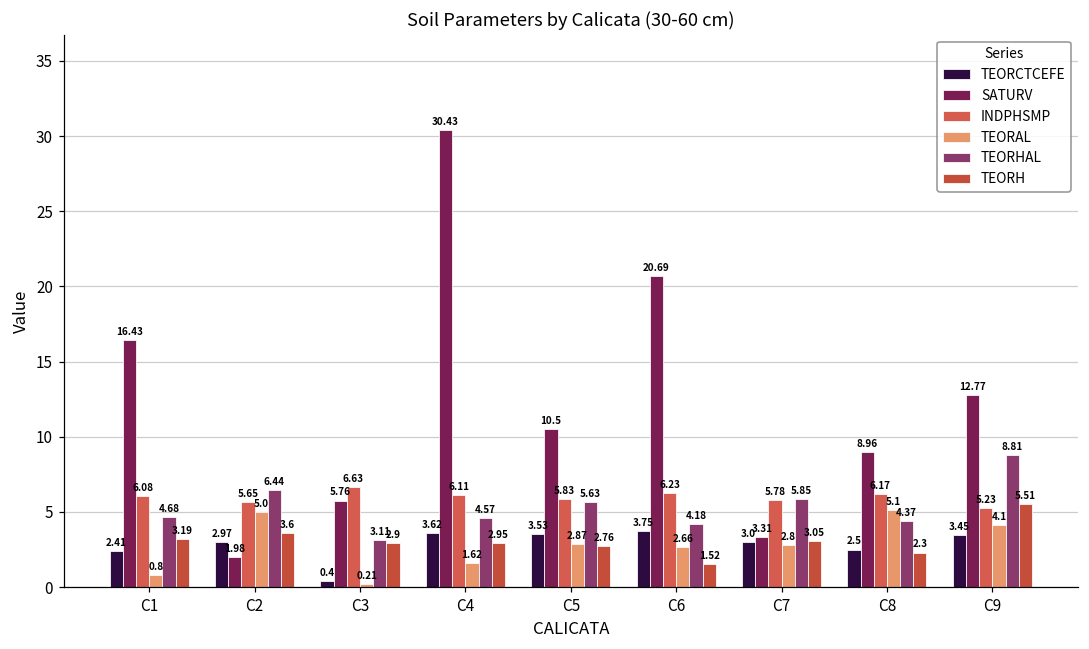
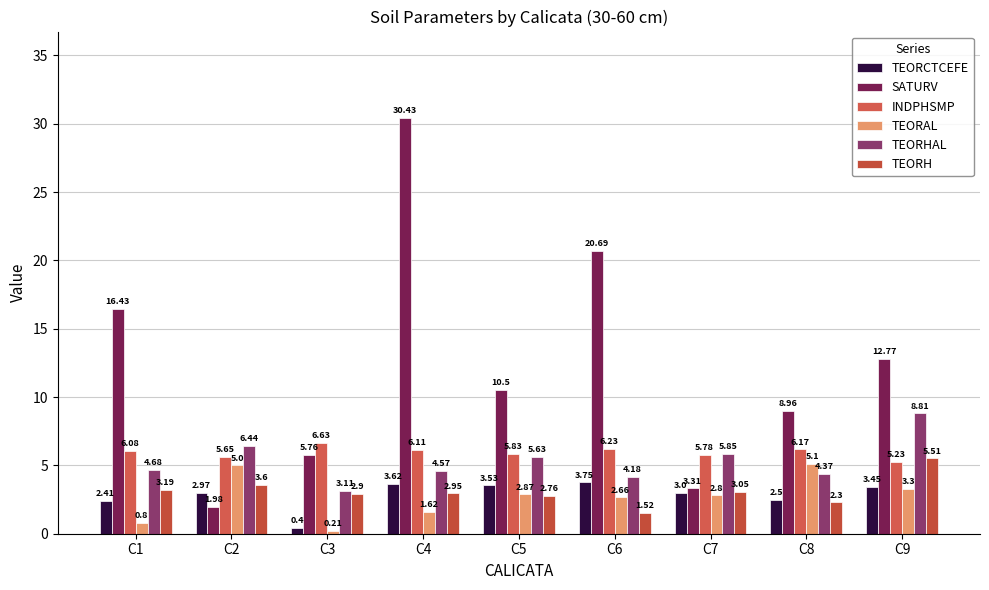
  {
    "TEORCTCEFE": {
      "C1": 2.41,
      "C2": 2.97,
      "C3": 0.4,
      "C4": 3.62,
      "C5": 3.53,
      "C6": 3.75,
      "C8": 2.5,
      "C9": 3.45
    },
    "TEORAL": {
      "C1": 0.8,
      "C2": 5.0,
      "C3": 0.21,
      "C4": 1.62,
      "C5": 2.87,
      "C6": 2.66,
      "C7": 2.8,
      "C8": 5.1,
-     "C9": 4.1
+     "C9": 3.3
    }
  }
